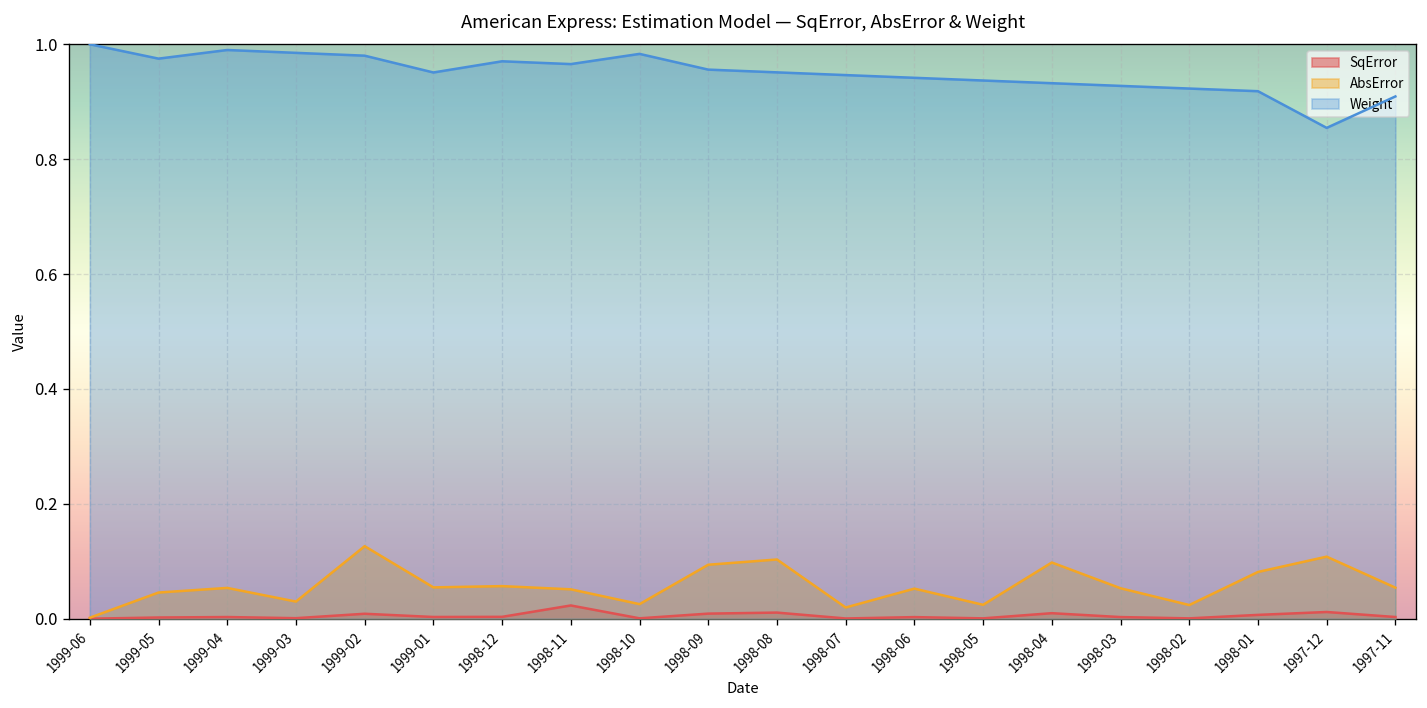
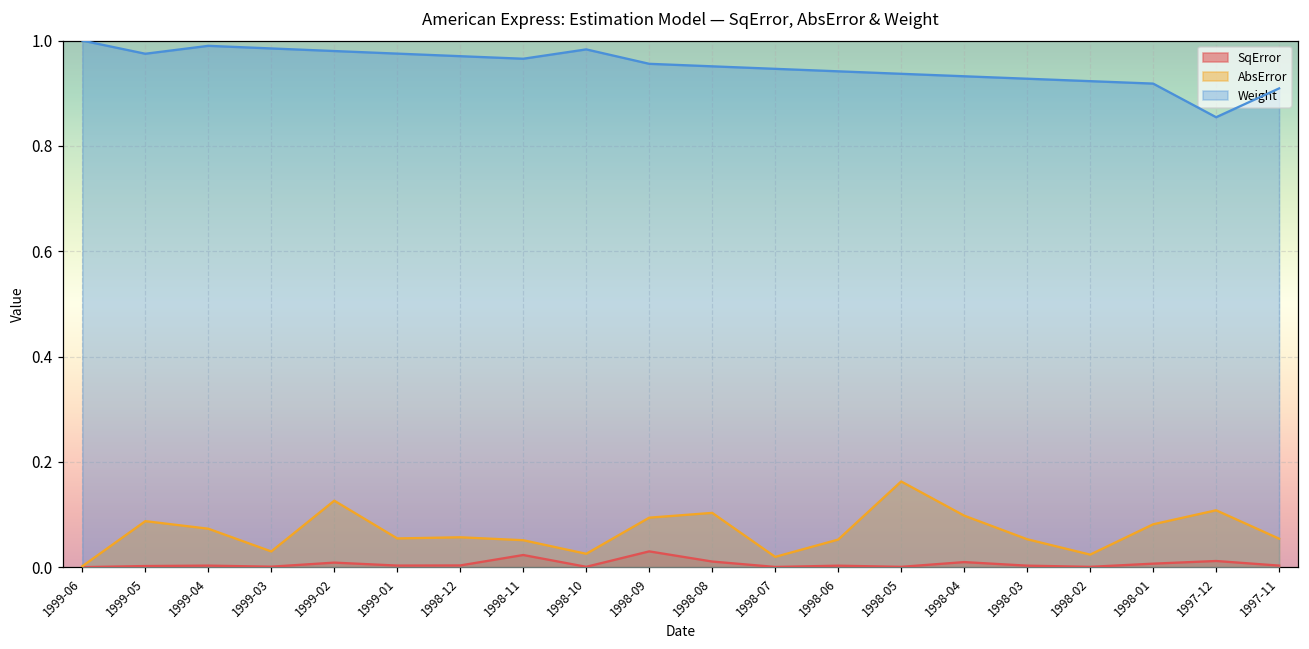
  {
    "SqError": {
      "1999-05": 0.00,
      "1999-04": 0.00,
      "1999-03": 0.00,
      "1999-02": 0.01,
      "1999-01": 0.00,
      "1998-12": 0.00,
      "1998-11": 0.02,
      "1998-10": 0.00,
-     "1998-09": 0.01,
+     "1998-09": 0.03,
      "1998-08": 0.01,
      "1998-07": 0.00,
      "1998-06": 0.00,
      "1998-05": 0.00,
      "1998-04": 0.01,
      "1998-03": 0.00,
      "1998-02": 0.00,
      "1998-01": 0.01,
      "1997-12": 0.01,
      "1997-11": 0.00
    },
    "AbsError": {
-     "1999-05": 0.05,
-     "1999-04": 0.05,
+     "1999-05": 0.09,
+     "1999-04": 0.07,
      "1999-03": 0.03,
      "1999-02": 0.13,
      "1999-01": 0.05,
      "1998-12": 0.06,
      "1998-11": 0.05,
      "1998-10": 0.03,
      "1998-09": 0.09,
      "1998-08": 0.10,
      "1998-07": 0.02,
      "1998-06": 0.05,
-     "1998-05": 0.02,
+     "1998-05": 0.16,
      "1998-04": 0.10,
      "1998-03": 0.05,
      "1998-02": 0.02,
      "1998-01": 0.08,
      "1997-12": 0.11,
      "1997-11": 0.05
    },
    "Weight": {
      "1999-06": 1.00,
      "1999-05": 0.98,
      "1999-04": 0.99,
      "1999-03": 0.99,
      "1999-02": 0.98,
-     "1999-01": 0.95,
+     "1999-01": 0.98,
      "1998-12": 0.97,
      "1998-11": 0.97,
      "1998-10": 0.98,
      "1998-09": 0.96,
      "1998-08": 0.95,
      "1998-07": 0.95,
      "1998-06": 0.94,
      "1998-05": 0.94,
      "1998-04": 0.93,
      "1998-03": 0.93,
      "1998-02": 0.92,
      "1998-01": 0.92,
      "1997-12": 0.85
    }
  }
